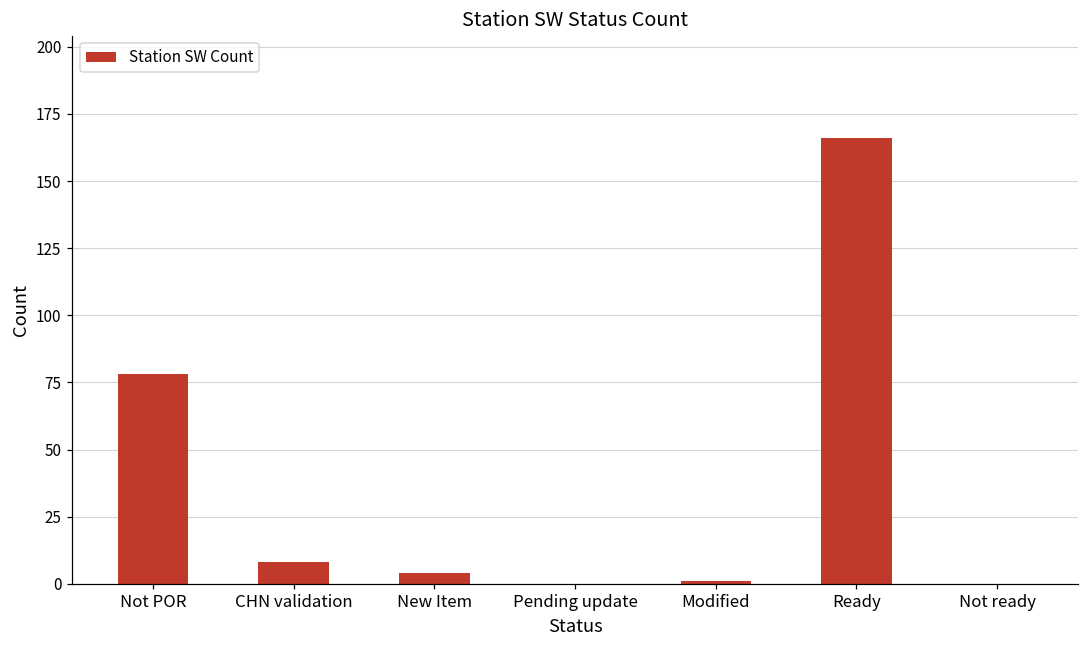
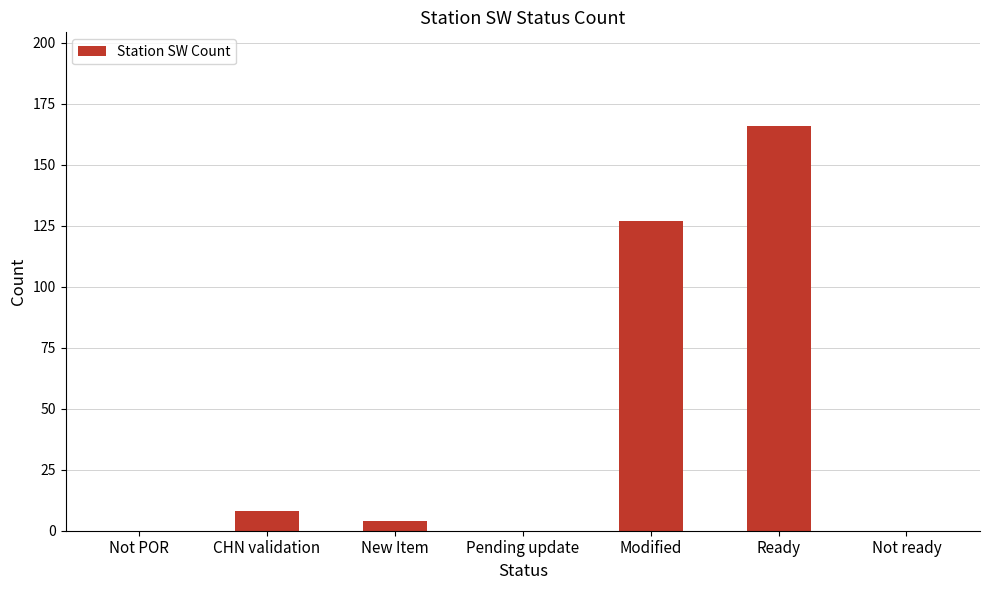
  {
-   "Not POR": 78,
+   "Not POR": 0,
    "CHN validation": 8,
    "New Item": 4,
    "Pending update": 0,
-   "Modified": 1,
+   "Modified": 127,
    "Ready": 166,
    "Not ready": 0
  }
